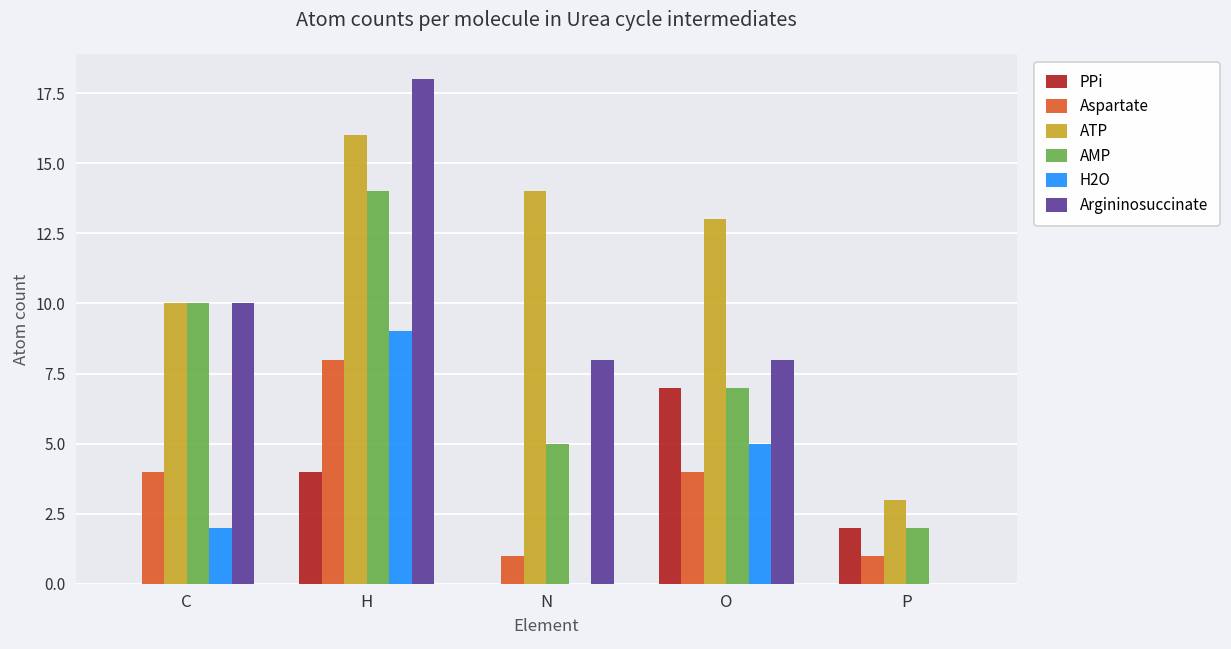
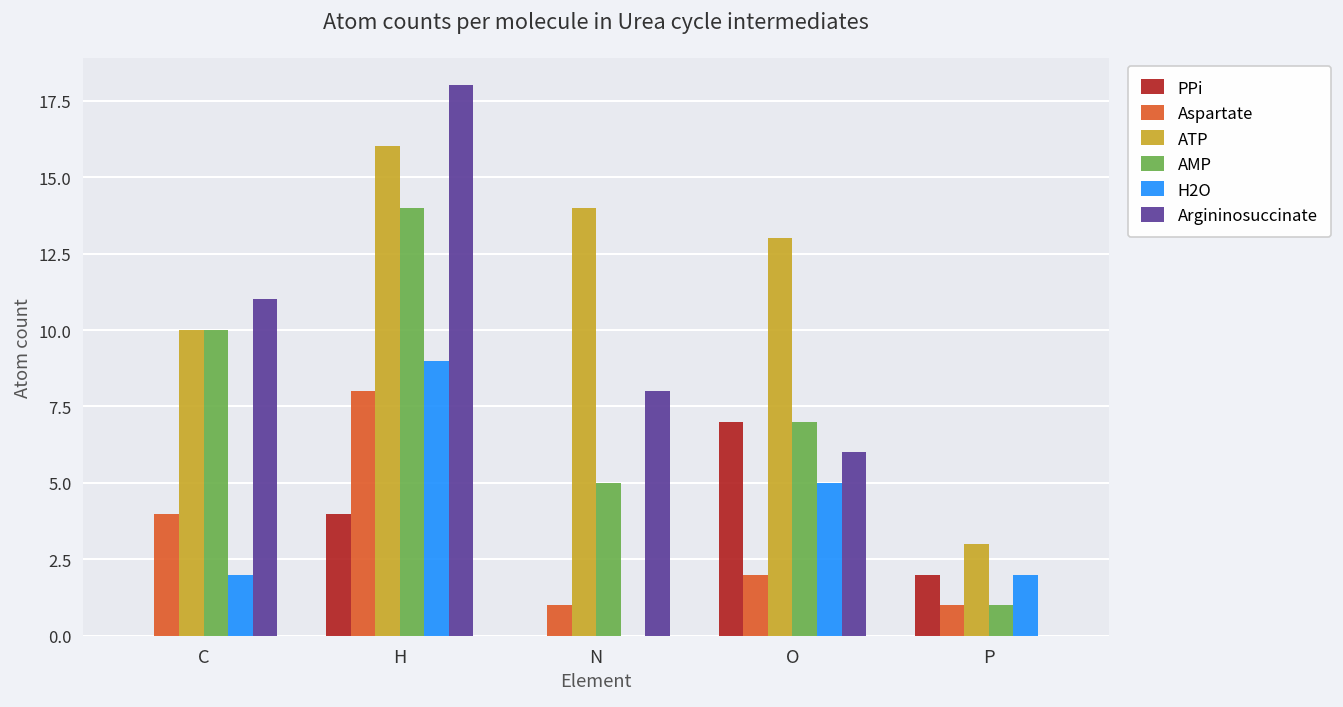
  {
    "PPi": {
      "C": 0,
      "H": 4,
      "N": 0,
      "O": 7,
      "P": 2
    },
    "Aspartate": {
      "C": 4,
      "H": 8,
      "N": 1,
-     "O": 4,
+     "O": 2,
      "P": 1
    },
    "ATP": {
      "C": 10,
      "H": 16,
      "N": 14,
      "O": 13,
      "P": 3
    },
    "AMP": {
      "C": 10,
      "H": 14,
      "N": 5,
      "O": 7,
-     "P": 2
+     "P": 1
    },
    "H2O": {
      "C": 2,
      "H": 9,
      "N": 0,
      "O": 5,
-     "P": 0
+     "P": 2
    },
    "Argininosuccinate": {
-     "C": 10,
+     "C": 11,
      "H": 18,
      "N": 8,
-     "O": 8,
+     "O": 6,
      "P": 0
    }
  }
